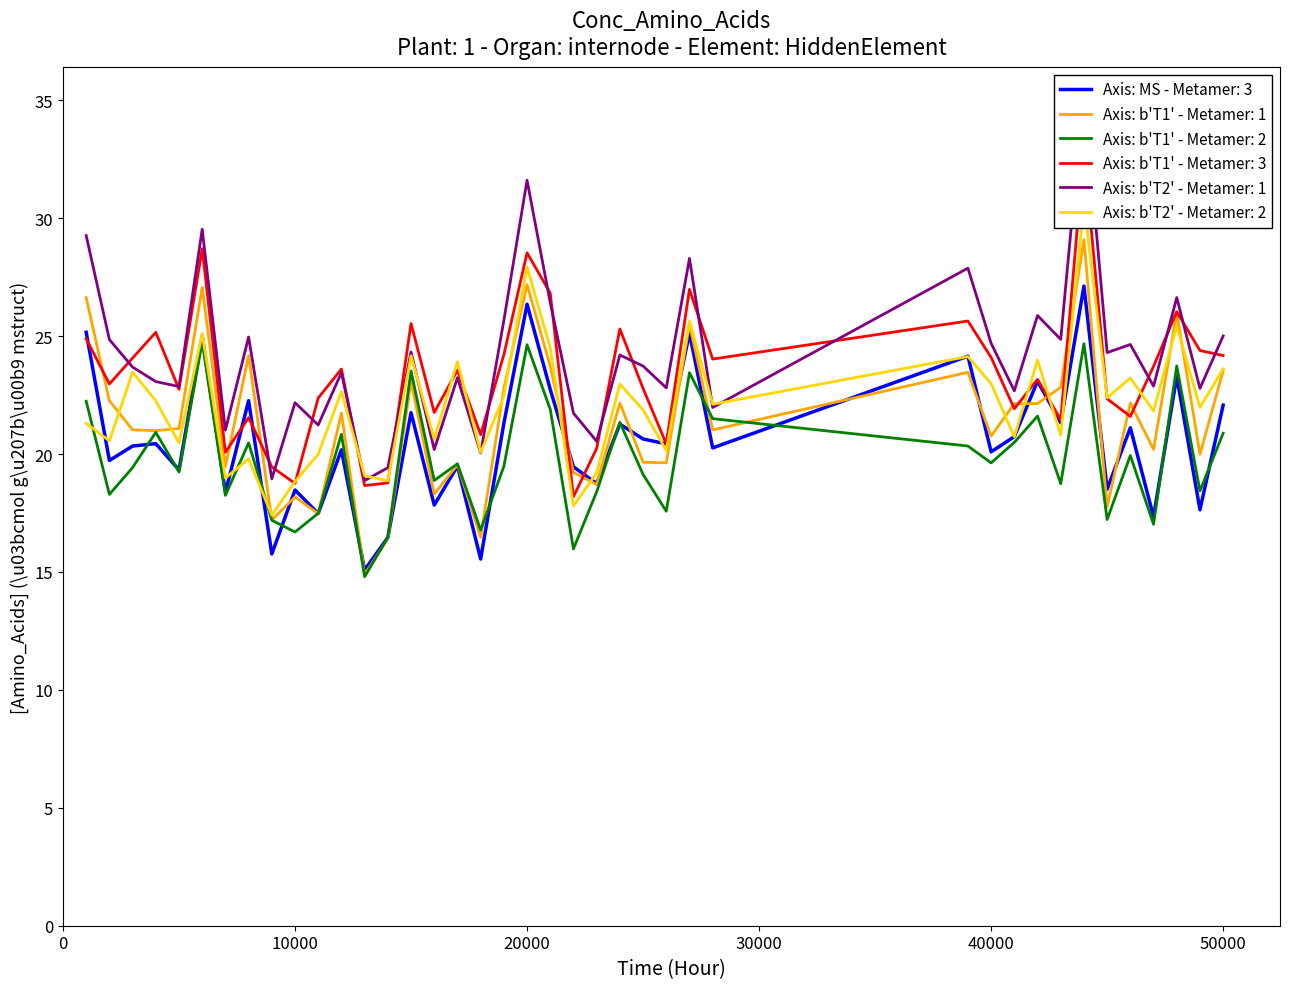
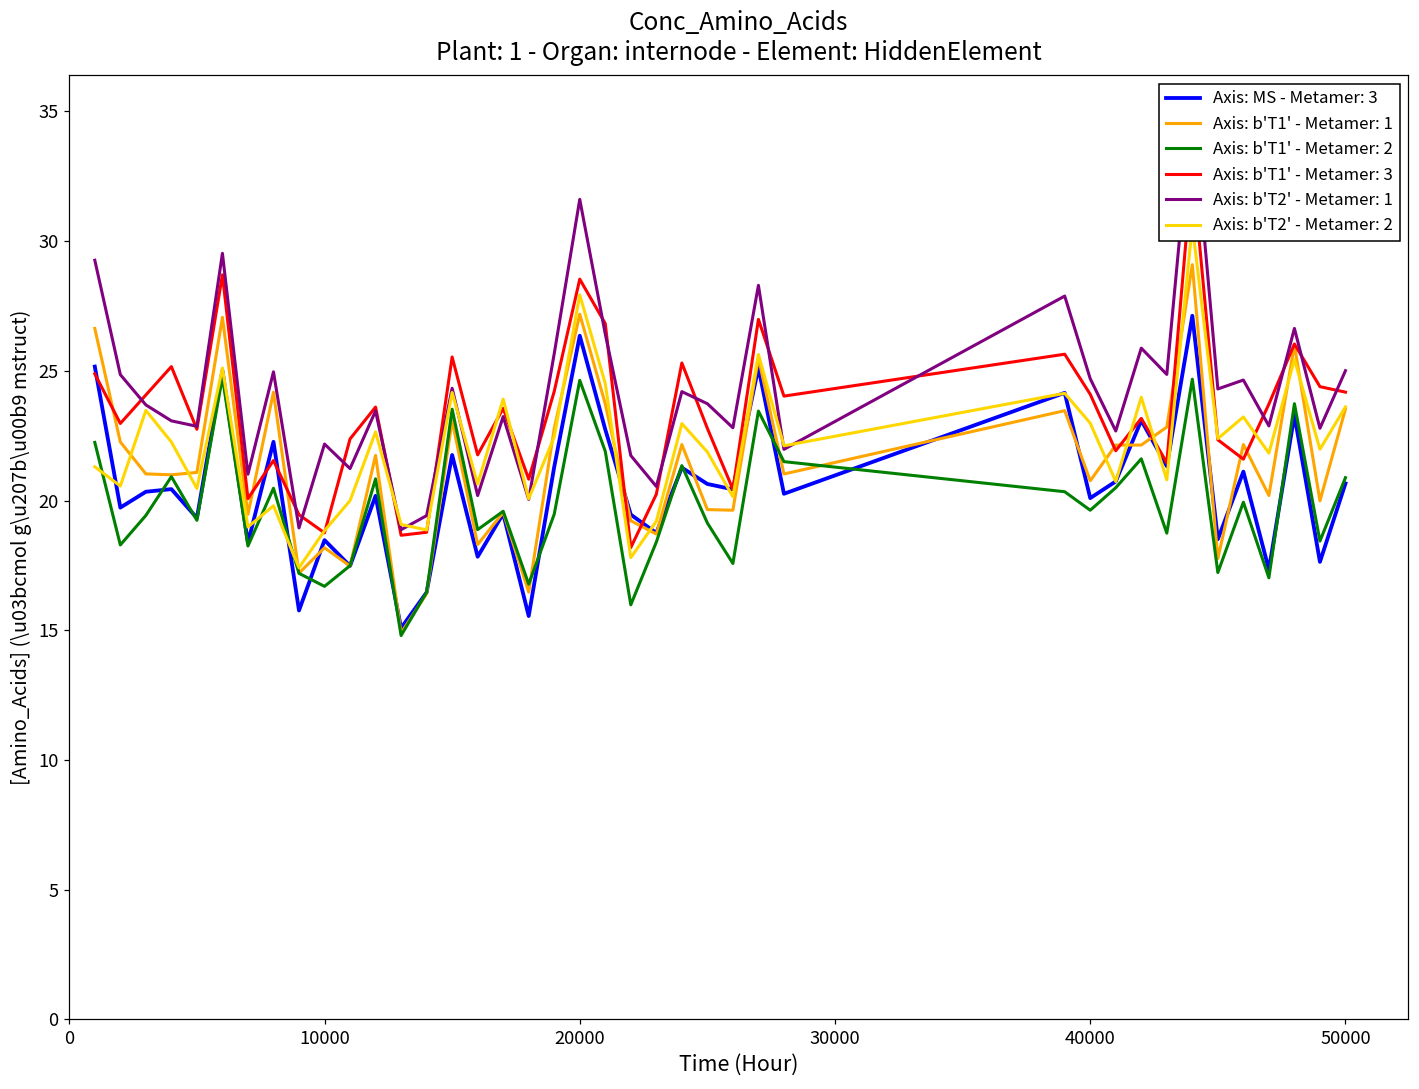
  {
    "Axis: MS - Metamer: 3": {
      "10000": 18.5,
      "20000": 26.4,
      "40000": 20.1,
-     "50000": 22.1
+     "50000": 20.7
    },
    "Axis: b'T1' - Metamer: 2": {
      "10000": 16.7,
      "20000": 24.6,
      "40000": 19.6,
      "50000": 20.9
    },
    "Axis: b'T1' - Metamer: 3": {
      "20000": 28.5,
      "40000": 24.1,
      "50000": 24.2
    },
    "Axis: b'T2' - Metamer: 1": {
      "10000": 22.2,
      "20000": 31.6,
      "40000": 24.7,
      "50000": 25.0
    }
  }
